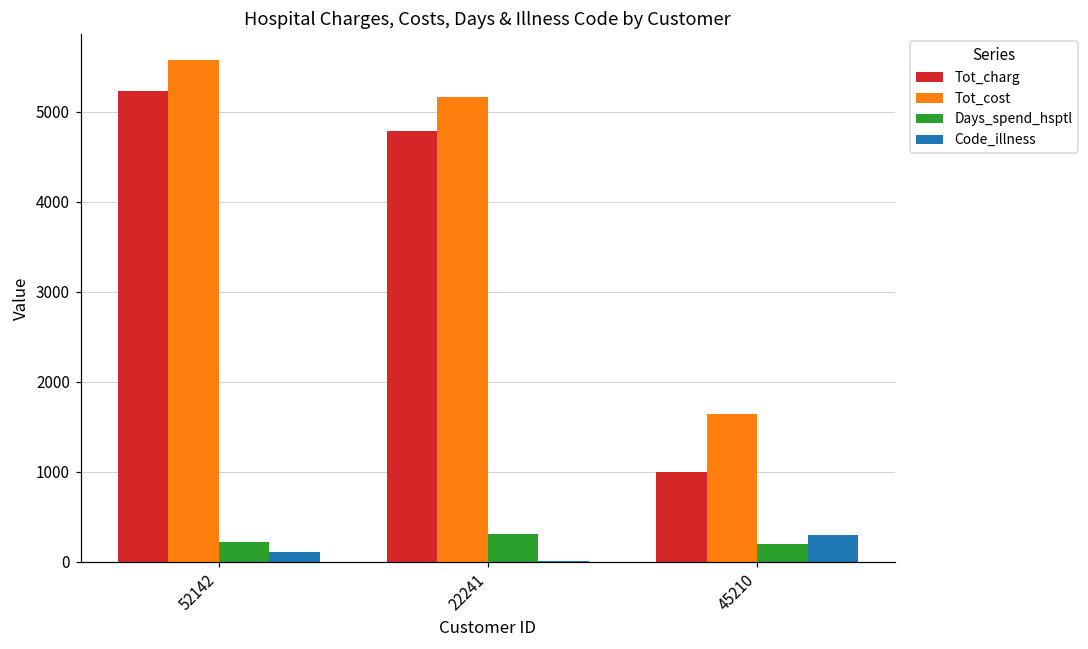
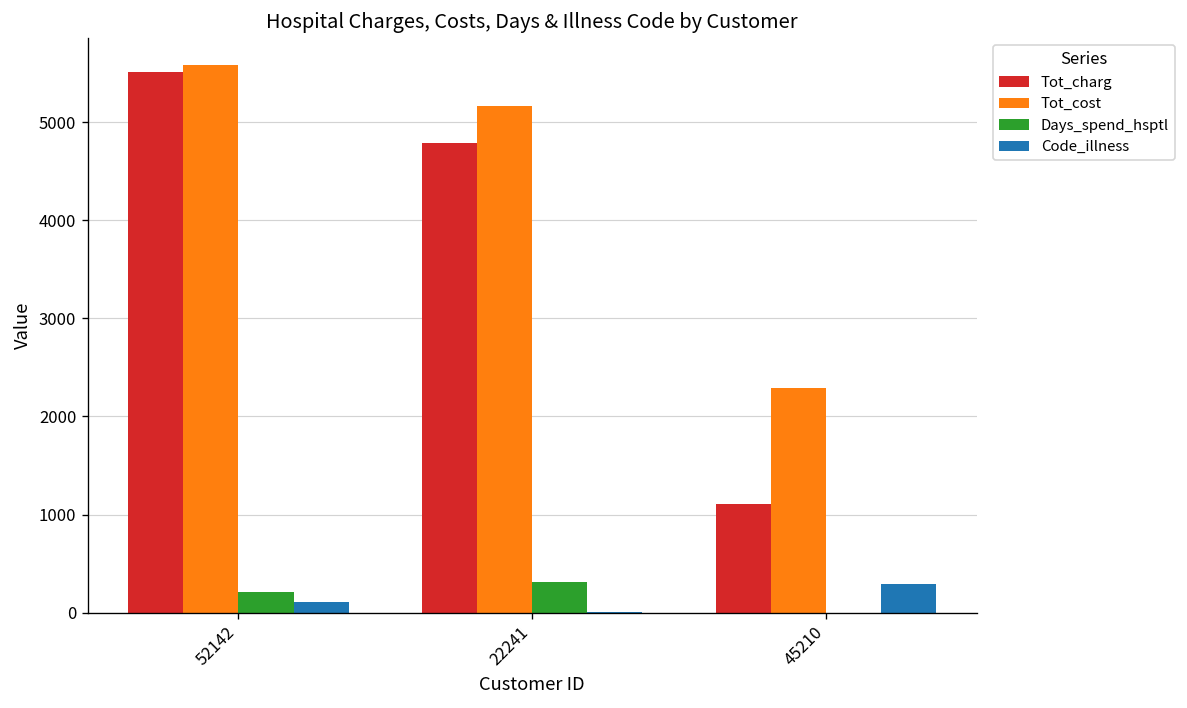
  {
    "Tot_charg": {
-     "52142": 5200,
+     "52142": 5500,
      "22241": 4800,
-     "45210": 1000
+     "45210": 1100
    },
    "Tot_cost": {
      "52142": 5600,
      "22241": 5200,
-     "45210": 1600
+     "45210": 2300
    },
    "Days_spend_hsptl": {
      "52142": 200,
      "22241": 300,
-     "45210": 200
+     "45210": 0
    },
    "Code_illness": {
      "52142": 100,
      "45210": 300
    }
  }
